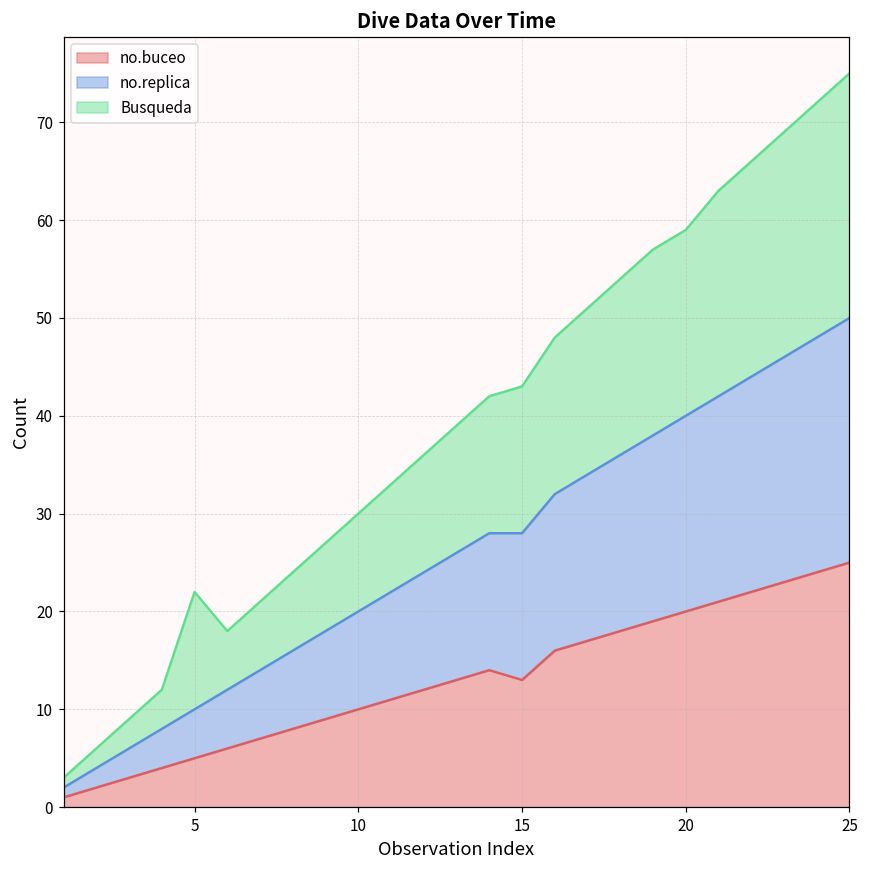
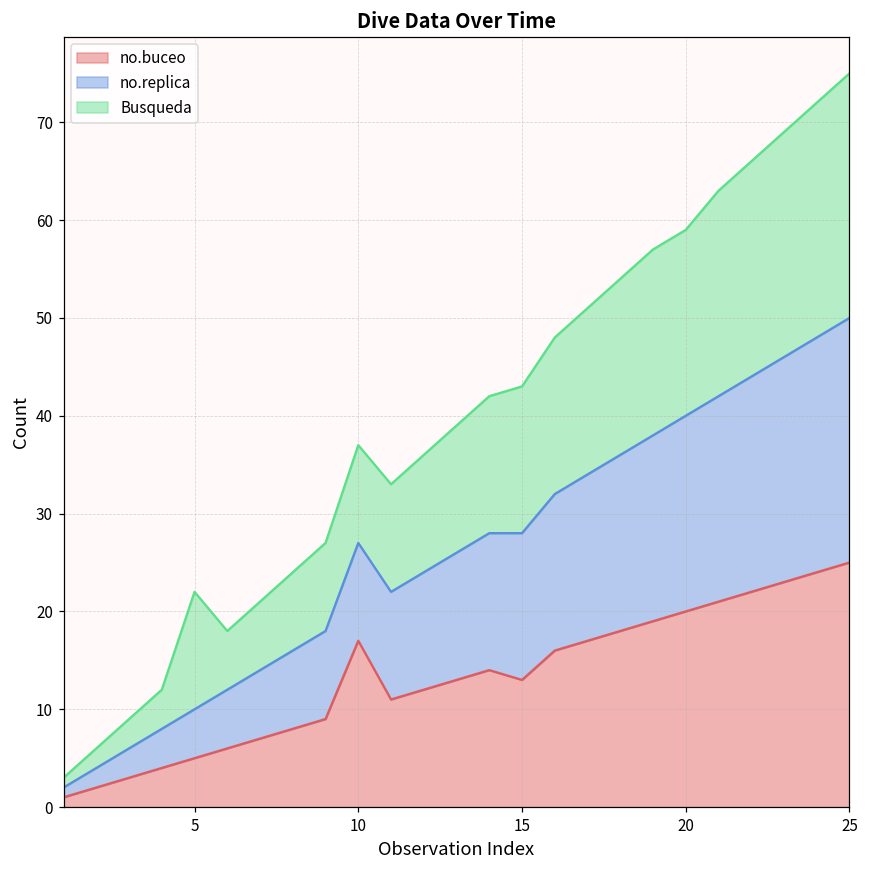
  {
    "no.buceo": {
      "5": 5,
-     "10": 10,
+     "10": 17,
      "15": 13,
      "20": 20,
      "25": 25
    },
    "no.replica": {
      "5": 5,
      "10": 10,
      "15": 15,
      "20": 20,
      "25": 25
    },
    "Busqueda": {
      "5": 12,
      "10": 10,
      "15": 15,
      "20": 19,
      "25": 25
    }
  }
